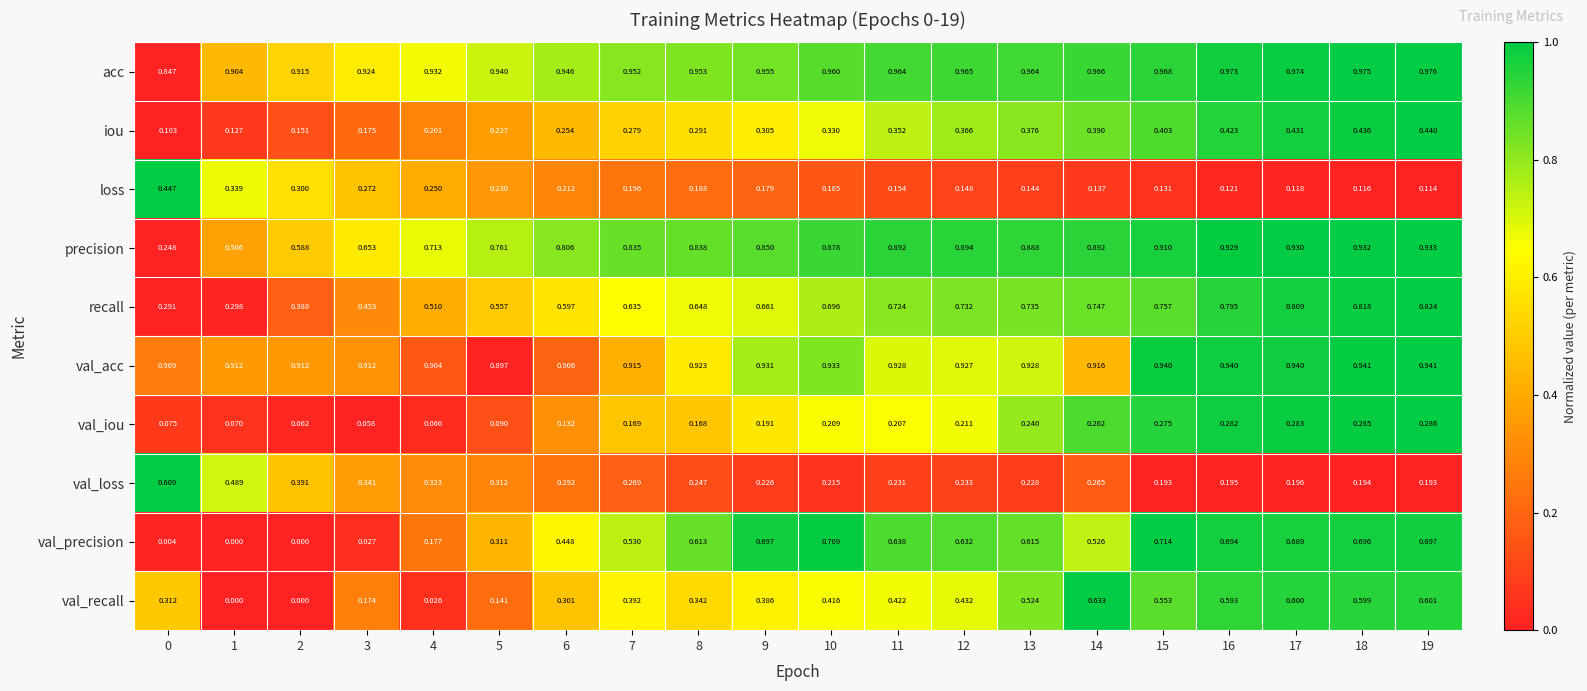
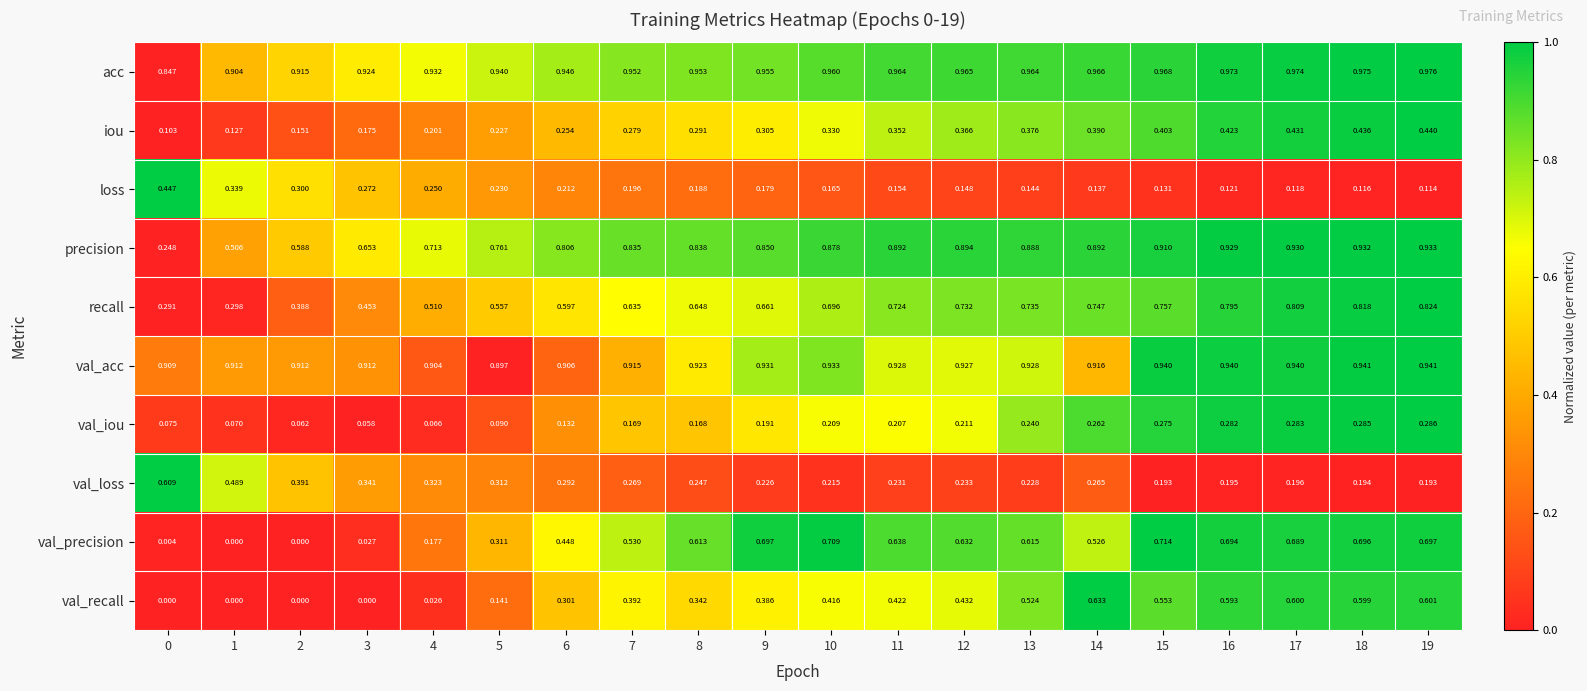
  {
    "acc": {
      "0": 0.847,
      "1": 0.904,
      "2": 0.915,
      "3": 0.924,
      "4": 0.932,
      "5": 0.940,
      "6": 0.946,
      "7": 0.952,
      "8": 0.953,
      "9": 0.955,
      "10": 0.960,
      "11": 0.964,
      "12": 0.965,
      "13": 0.964,
      "14": 0.966,
      "15": 0.968,
      "16": 0.973,
      "17": 0.974,
      "18": 0.975,
      "19": 0.976
    },
    "iou": {
      "0": 0.103,
      "1": 0.127,
      "2": 0.151,
      "3": 0.175,
      "4": 0.201,
      "5": 0.227,
      "6": 0.254,
      "7": 0.279,
      "8": 0.291,
      "9": 0.305,
      "10": 0.330,
      "11": 0.352,
      "12": 0.366,
      "13": 0.376,
      "14": 0.390,
      "15": 0.403,
      "16": 0.423,
      "17": 0.431,
      "18": 0.436,
      "19": 0.440
    },
    "loss": {
      "0": 0.447,
      "1": 0.339,
      "2": 0.300,
      "3": 0.272,
      "4": 0.250,
      "5": 0.230,
      "6": 0.212,
      "7": 0.196,
      "8": 0.188,
      "9": 0.179,
      "10": 0.165,
      "11": 0.154,
      "12": 0.148,
      "13": 0.144,
      "14": 0.137,
      "15": 0.131,
      "16": 0.121,
      "17": 0.118,
      "18": 0.116,
      "19": 0.114
    },
    "precision": {
      "0": 0.248,
      "1": 0.506,
      "2": 0.588,
      "3": 0.653,
      "4": 0.713,
      "5": 0.761,
      "6": 0.806,
      "7": 0.835,
      "8": 0.838,
      "9": 0.850,
      "10": 0.878,
      "11": 0.892,
      "12": 0.894,
      "13": 0.888,
      "14": 0.892,
      "15": 0.910,
      "16": 0.929,
      "17": 0.930,
      "18": 0.932,
      "19": 0.933
    },
    "recall": {
      "0": 0.291,
      "1": 0.298,
      "2": 0.388,
      "3": 0.453,
      "4": 0.510,
      "5": 0.557,
      "6": 0.597,
      "7": 0.635,
      "8": 0.648,
      "9": 0.661,
      "10": 0.696,
      "11": 0.724,
      "12": 0.732,
      "13": 0.735,
      "14": 0.747,
      "15": 0.757,
      "16": 0.795,
      "17": 0.809,
      "18": 0.818,
      "19": 0.824
    },
    "val_acc": {
      "0": 0.909,
      "1": 0.912,
      "2": 0.912,
      "3": 0.912,
      "4": 0.904,
      "5": 0.897,
      "6": 0.906,
      "7": 0.915,
      "8": 0.923,
      "9": 0.931,
      "10": 0.933,
      "11": 0.928,
      "12": 0.927,
      "13": 0.928,
      "14": 0.916,
      "15": 0.940,
      "16": 0.940,
      "17": 0.940,
      "18": 0.941,
      "19": 0.941
    },
    "val_iou": {
      "0": 0.075,
      "1": 0.070,
      "2": 0.062,
      "3": 0.058,
      "4": 0.066,
      "5": 0.090,
      "6": 0.132,
      "7": 0.169,
      "8": 0.168,
      "9": 0.191,
      "10": 0.209,
      "11": 0.207,
      "12": 0.211,
      "13": 0.240,
      "14": 0.262,
      "15": 0.275,
      "16": 0.282,
      "17": 0.283,
      "18": 0.285,
      "19": 0.286
    },
    "val_loss": {
      "0": 0.609,
      "1": 0.489,
      "2": 0.391,
      "3": 0.341,
      "4": 0.323,
      "5": 0.312,
      "6": 0.292,
      "7": 0.269,
      "8": 0.247,
      "9": 0.226,
      "10": 0.215,
      "11": 0.231,
      "12": 0.233,
      "13": 0.228,
      "14": 0.265,
      "15": 0.193,
      "16": 0.195,
      "17": 0.196,
      "18": 0.194,
      "19": 0.193
    },
    "val_precision": {
      "0": 0.004,
      "1": 0.000,
      "2": 0.000,
      "3": 0.027,
      "4": 0.177,
      "5": 0.311,
      "6": 0.448,
      "7": 0.530,
      "8": 0.613,
      "9": 0.697,
      "10": 0.709,
      "11": 0.638,
      "12": 0.632,
      "13": 0.615,
      "14": 0.526,
      "15": 0.714,
      "16": 0.694,
      "17": 0.689,
      "18": 0.696,
      "19": 0.697
    },
    "val_recall": {
-     "0": 0.312,
+     "0": 0.000,
      "1": 0.000,
      "2": 0.000,
-     "3": 0.174,
+     "3": 0.000,
      "4": 0.026,
      "5": 0.141,
      "6": 0.301,
      "7": 0.392,
      "8": 0.342,
      "9": 0.386,
      "10": 0.416,
      "11": 0.422,
      "12": 0.432,
      "13": 0.524,
      "14": 0.633,
      "15": 0.553,
      "16": 0.593,
      "17": 0.600,
      "18": 0.599,
      "19": 0.601
    }
  }
